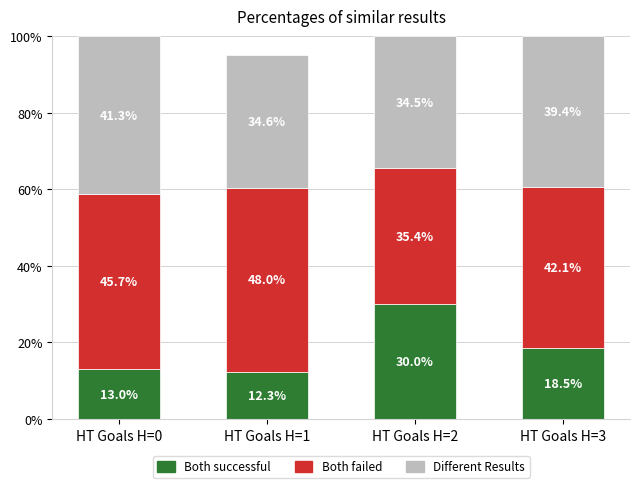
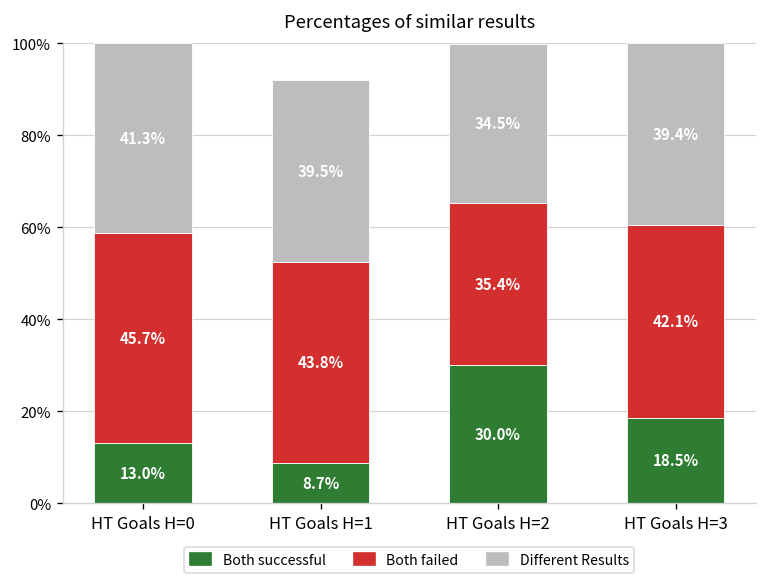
  {
    "Both successful": {
      "HT Goals H=0": "13.0%",
-     "HT Goals H=1": "12.3%",
+     "HT Goals H=1": "8.7%",
      "HT Goals H=2": "30.0%",
      "HT Goals H=3": "18.5%"
    },
    "Both failed": {
      "HT Goals H=0": "45.7%",
-     "HT Goals H=1": "48.0%",
+     "HT Goals H=1": "43.8%",
      "HT Goals H=2": "35.4%",
      "HT Goals H=3": "42.1%"
    },
    "Different Results": {
      "HT Goals H=0": "41.3%",
-     "HT Goals H=1": "34.6%",
+     "HT Goals H=1": "39.5%",
      "HT Goals H=2": "34.5%",
      "HT Goals H=3": "39.4%"
    }
  }
